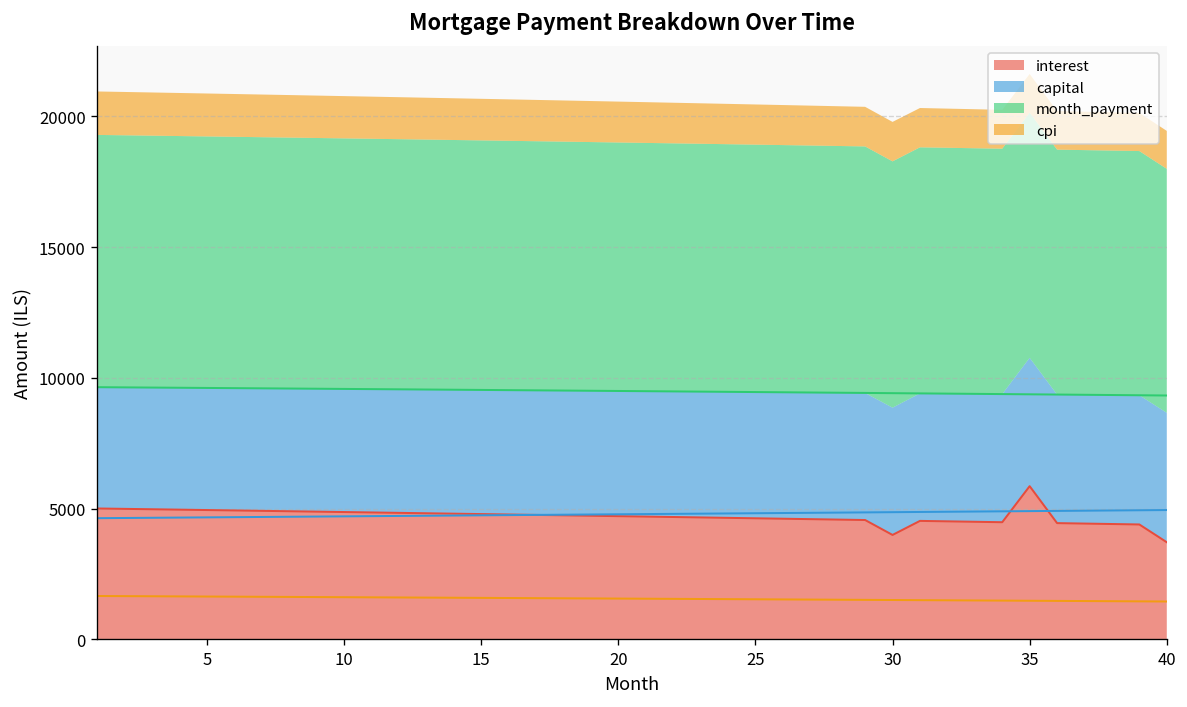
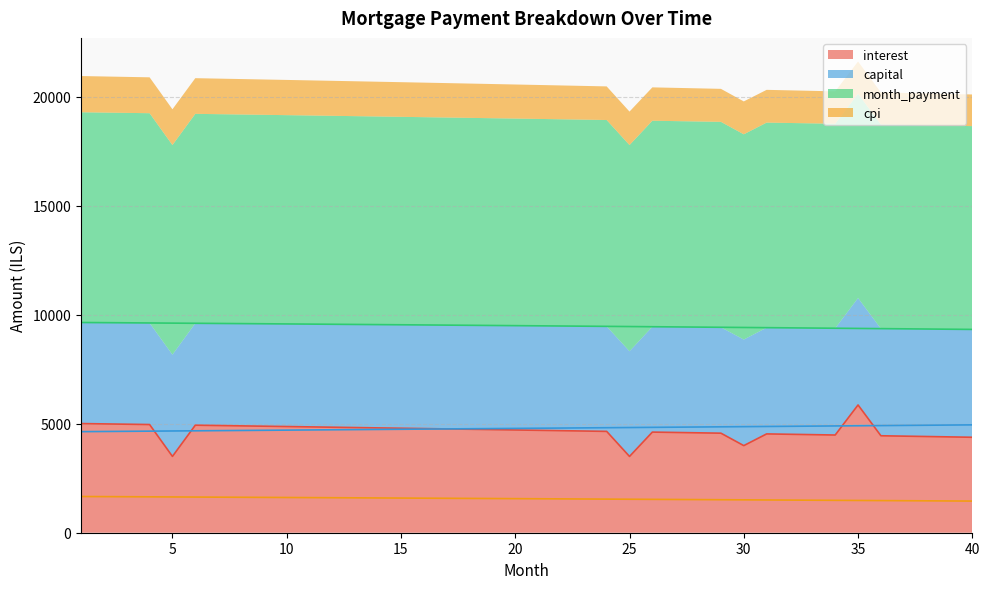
  {
    "interest": {
-     "5": 4900,
+     "5": 3500,
      "10": 4900,
-     "25": 4600,
+     "25": 3500,
      "30": 4000,
      "35": 5900,
-     "40": 3700
+     "40": 4400
    }
  }
